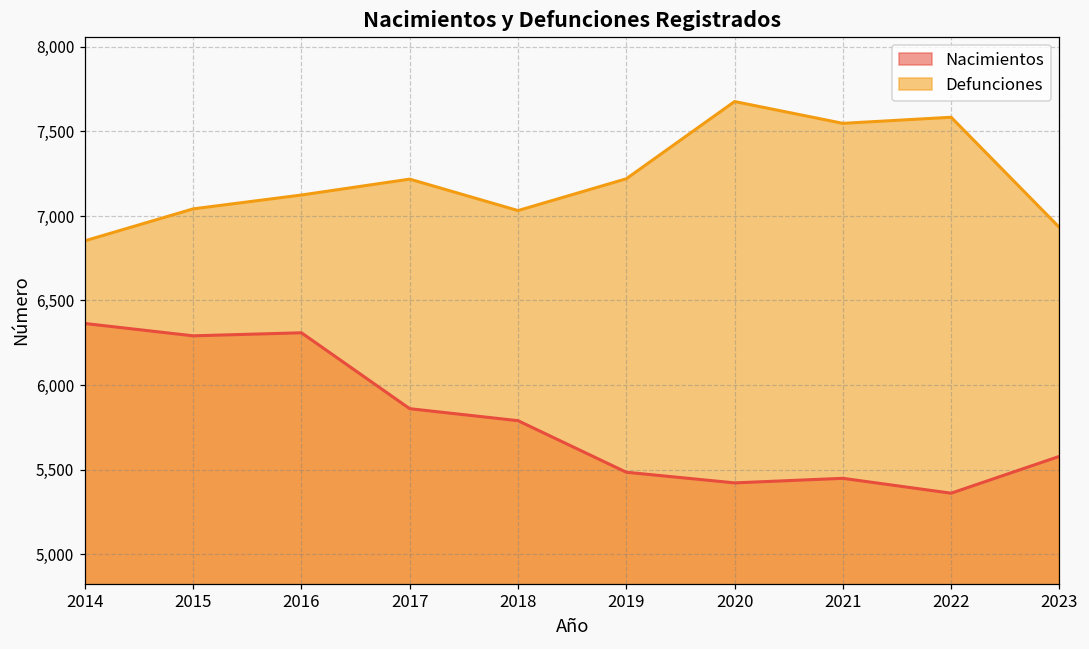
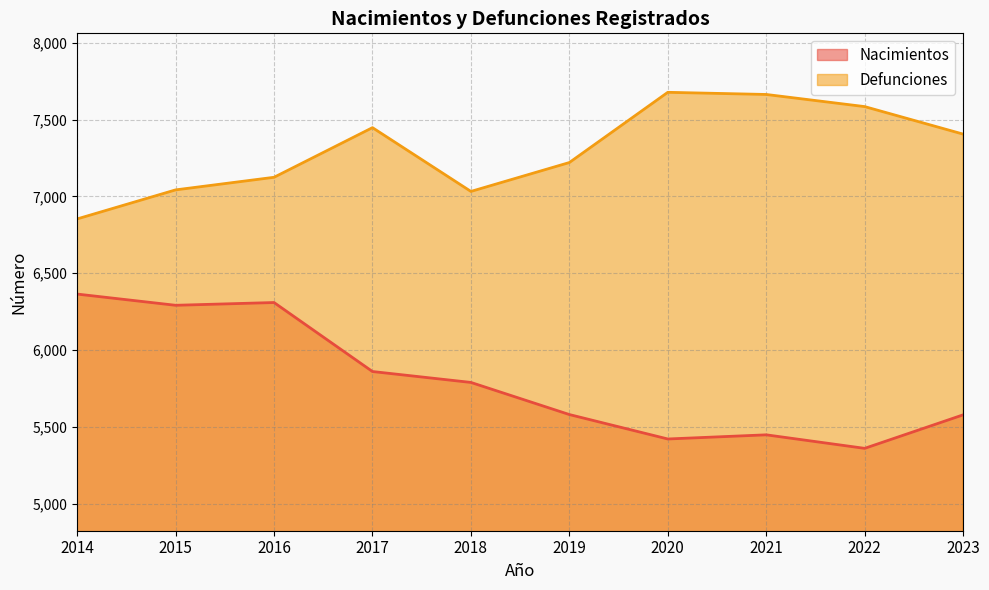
  {
    "Nacimientos": {
      "2014": "6,360",
      "2015": "6,290",
      "2016": "6,310",
      "2017": "5,860",
      "2018": "5,790",
-     "2019": "5,480",
+     "2019": "5,580",
      "2020": "5,420",
      "2021": "5,450",
      "2022": "5,360",
      "2023": "5,580"
    },
    "Defunciones": {
      "2014": "6,850",
      "2015": "7,040",
      "2016": "7,120",
-     "2017": "7,220",
+     "2017": "7,450",
      "2018": "7,030",
      "2019": "7,220",
      "2020": "7,680",
-     "2021": "7,550",
+     "2021": "7,660",
      "2022": "7,580",
-     "2023": "6,930"
+     "2023": "7,410"
    }
  }
